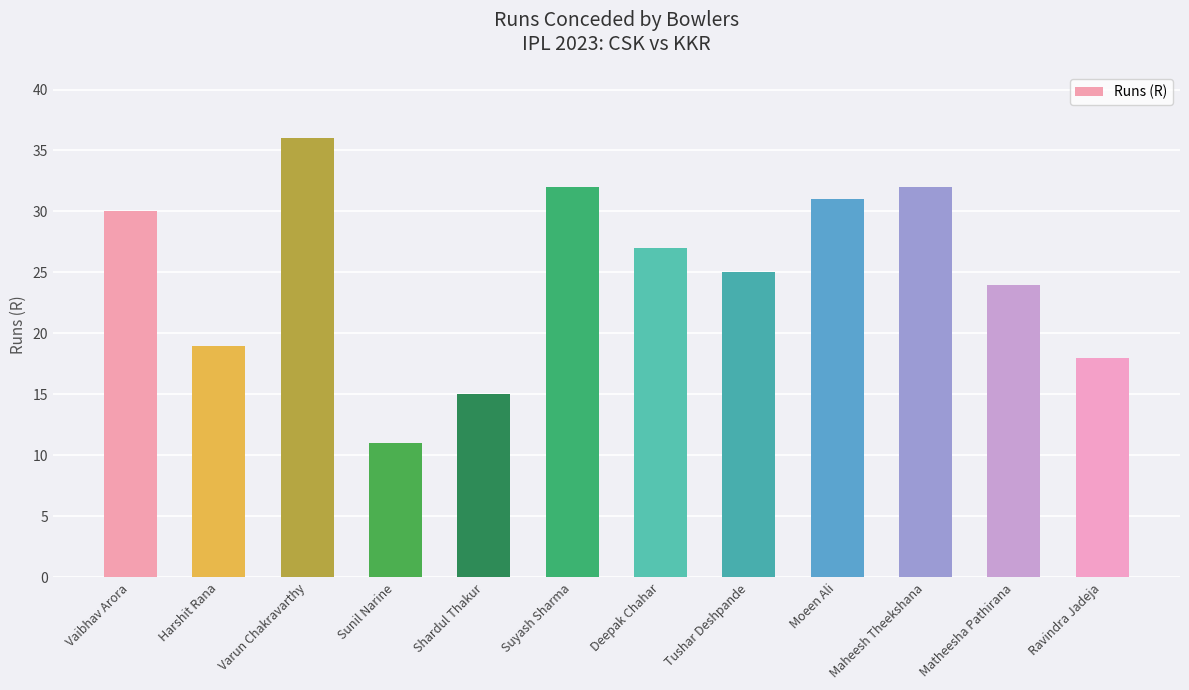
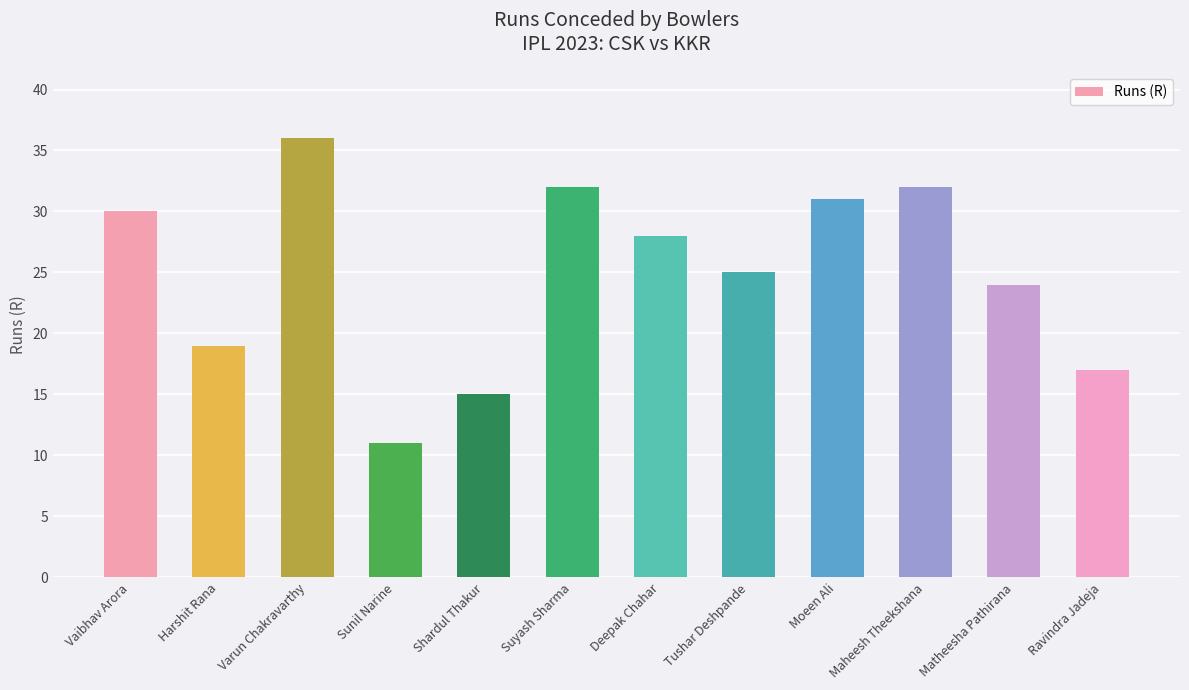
  {
    "Vaibhav Arora": 30,
    "Harshit Rana": 19,
    "Varun Chakravarthy": 36,
    "Sunil Narine": 11,
    "Shardul Thakur": 15,
    "Suyash Sharma": 32,
-   "Deepak Chahar": 27,
+   "Deepak Chahar": 28,
    "Tushar Deshpande": 25,
    "Moeen Ali": 31,
    "Maheesh Theekshana": 32,
    "Matheesha Pathirana": 24,
-   "Ravindra Jadeja": 18
+   "Ravindra Jadeja": 17
  }
